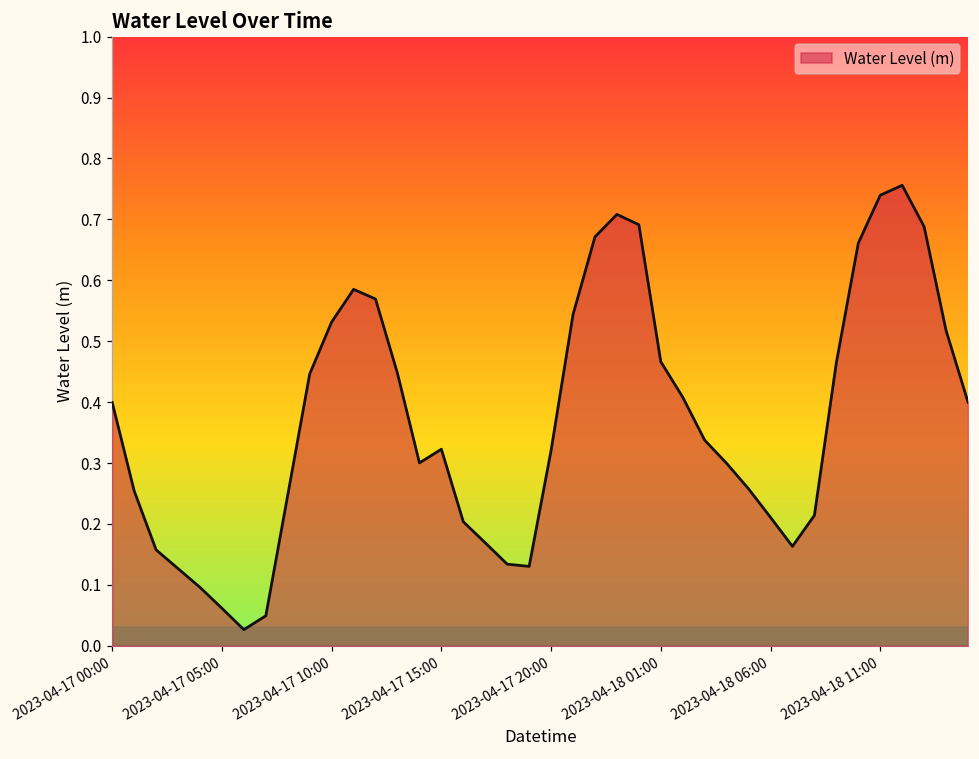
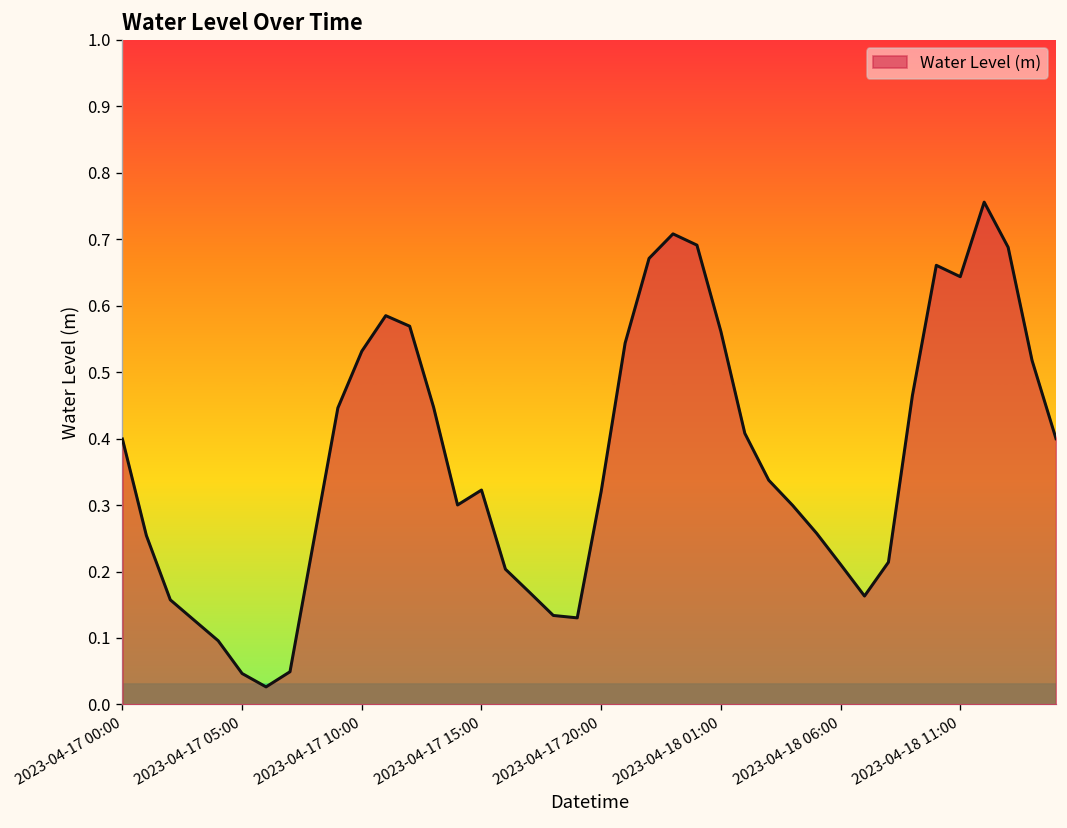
  {
    "2023-04-17 00:00": 0.40,
-   "2023-04-17 05:00": 0.06,
+   "2023-04-17 05:00": 0.05,
    "2023-04-17 10:00": 0.53,
    "2023-04-17 15:00": 0.32,
    "2023-04-17 20:00": 0.32,
-   "2023-04-18 01:00": 0.47,
+   "2023-04-18 01:00": 0.56,
    "2023-04-18 06:00": 0.21,
-   "2023-04-18 11:00": 0.74
+   "2023-04-18 11:00": 0.64
  }
